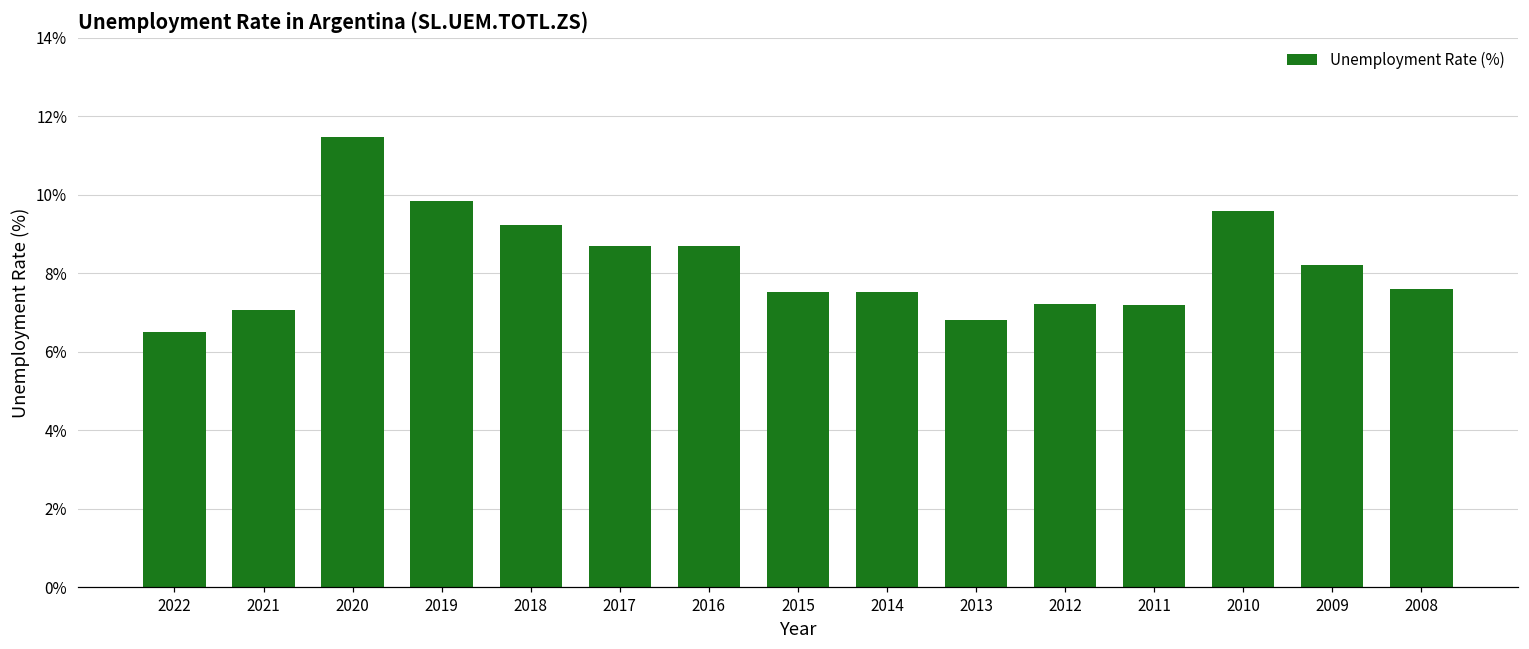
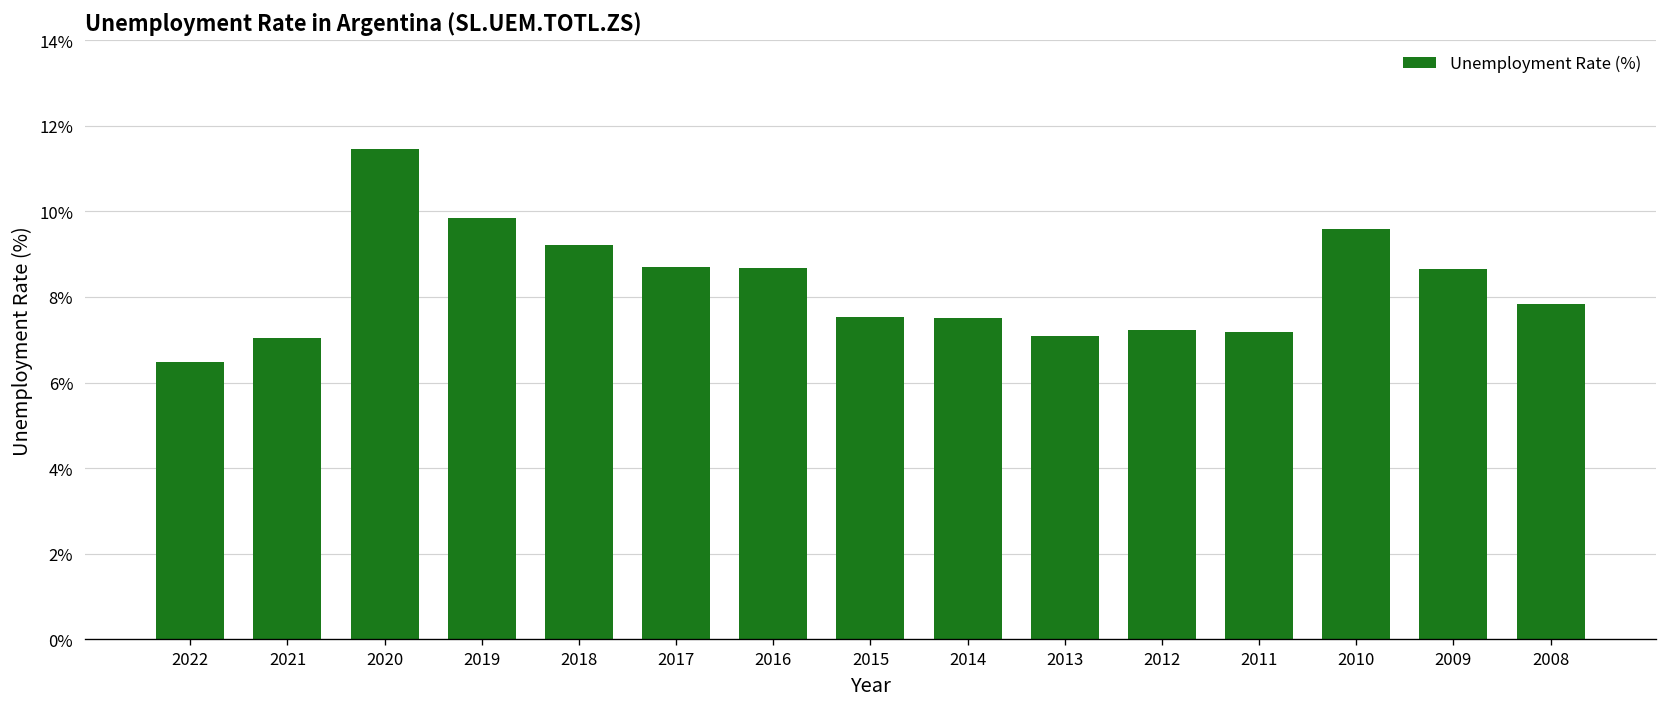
  {
    "2022": "6.5%",
    "2021": "7.1%",
    "2020": "11.5%",
    "2019": "9.8%",
    "2018": "9.2%",
    "2017": "8.7%",
    "2016": "8.7%",
    "2015": "7.5%",
    "2014": "7.5%",
-   "2013": "6.8%",
+   "2013": "7.1%",
    "2012": "7.2%",
    "2011": "7.2%",
    "2010": "9.6%",
-   "2009": "8.2%",
-   "2008": "7.6%"
+   "2009": "8.7%",
+   "2008": "7.8%"
  }
